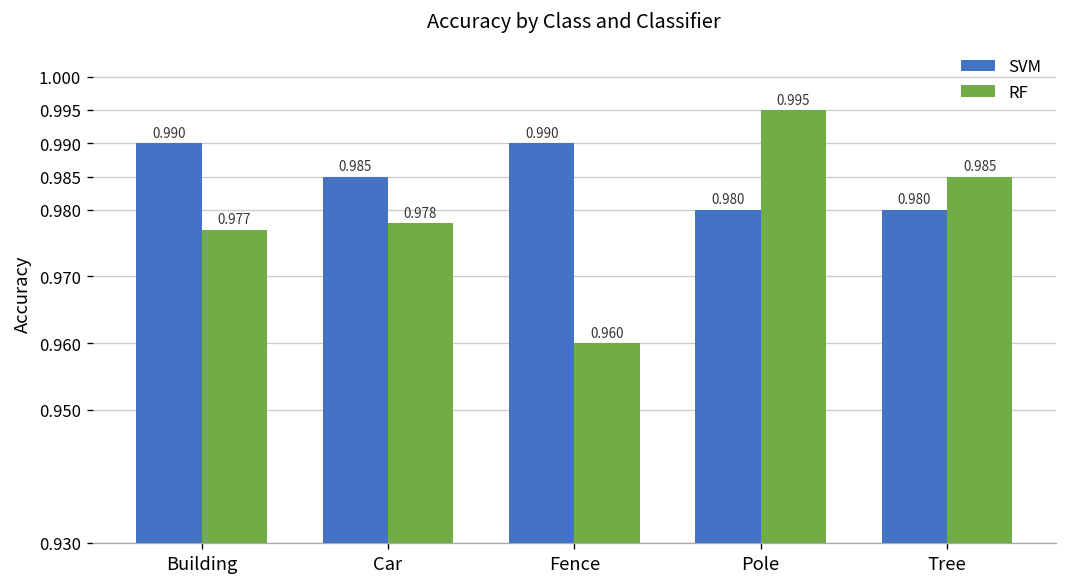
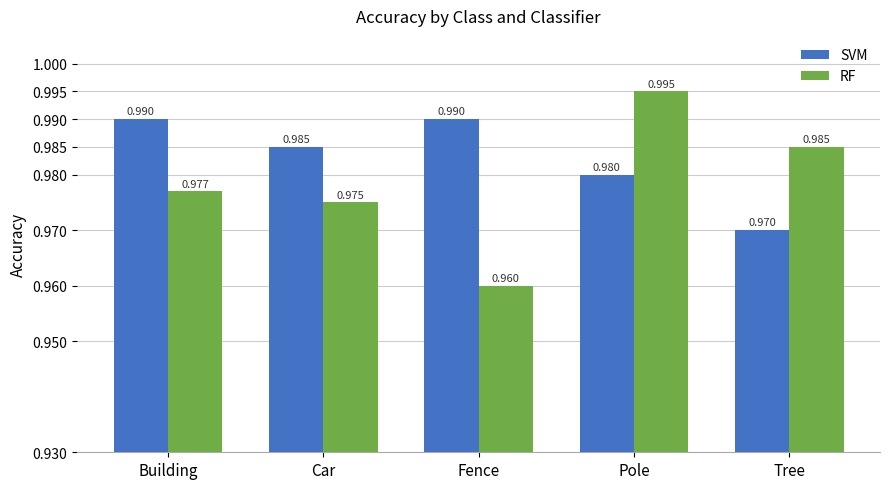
  {
    "SVM": {
      "Building": 0.990,
      "Car": 0.985,
      "Fence": 0.990,
      "Pole": 0.980,
-     "Tree": 0.980
+     "Tree": 0.970
    },
    "RF": {
      "Building": 0.977,
-     "Car": 0.978,
+     "Car": 0.975,
      "Fence": 0.960,
      "Pole": 0.995,
      "Tree": 0.985
    }
  }
